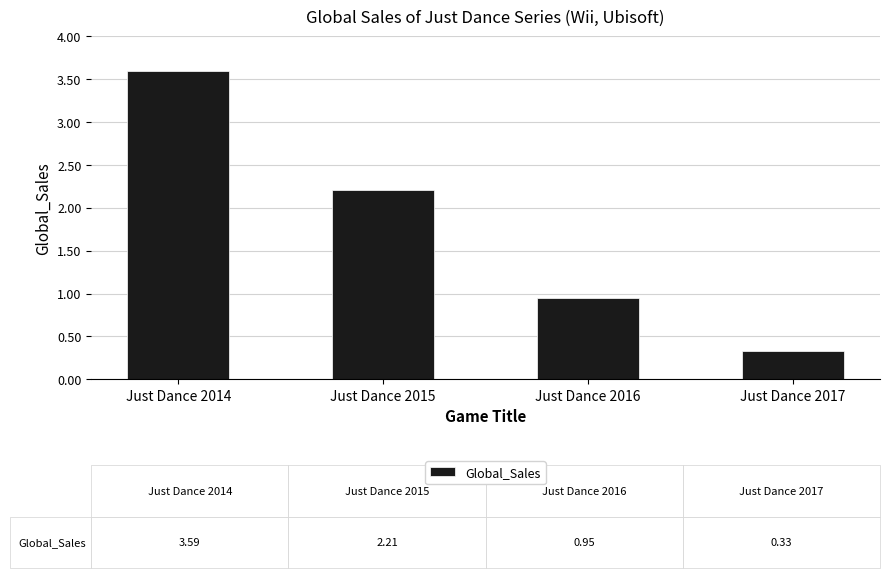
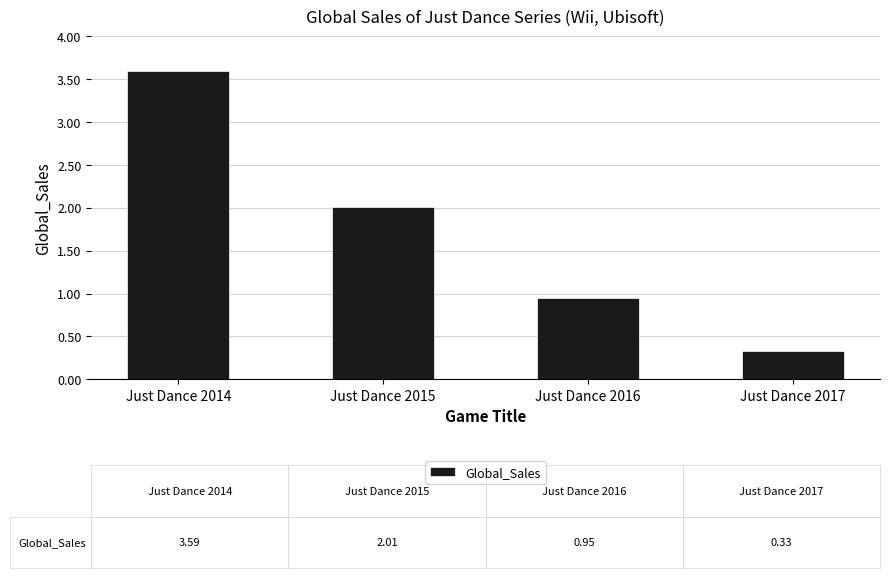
  {
-   "Just Dance 2015": 2.21
+   "Just Dance 2015": 2.01
  }
